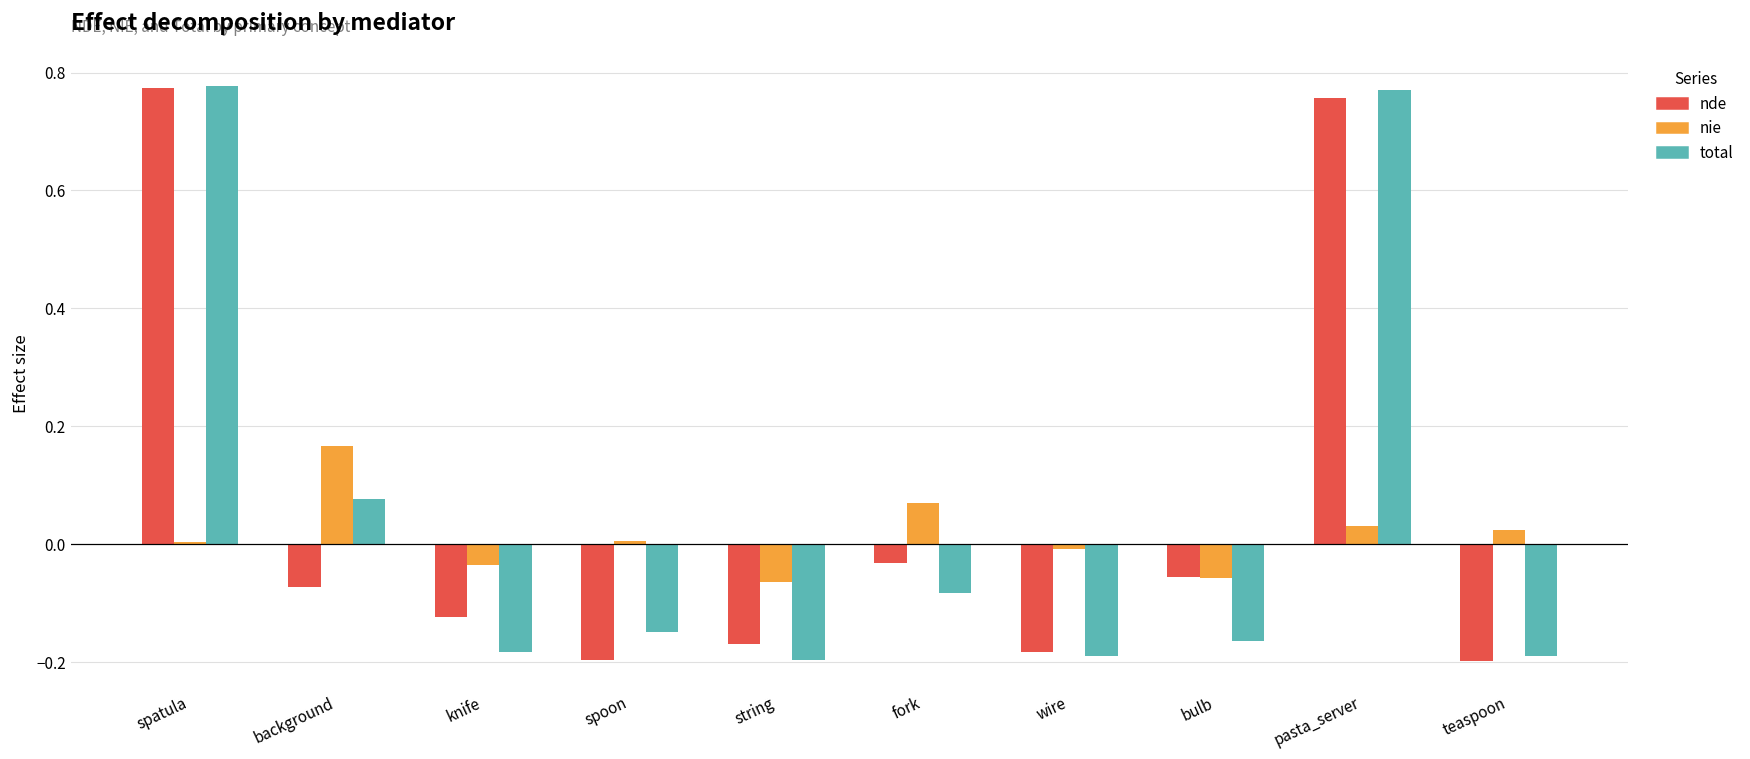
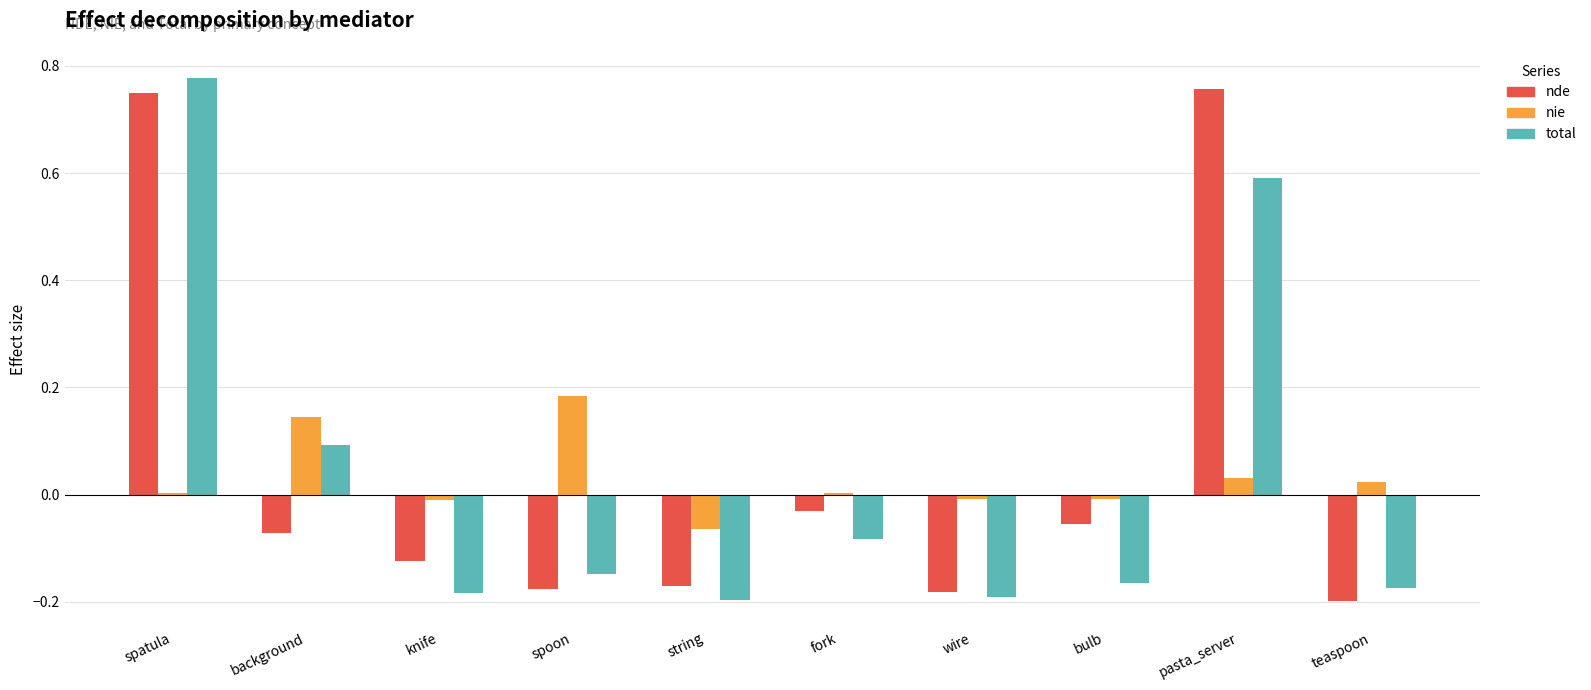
  {
    "nde": {
-     "spatula": 0.77,
+     "spatula": 0.75,
      "background": -0.07,
      "knife": -0.12,
-     "spoon": -0.20,
+     "spoon": -0.18,
      "string": -0.17,
      "fork": -0.03,
      "wire": -0.18,
      "bulb": -0.06,
      "pasta_server": 0.76,
      "teaspoon": -0.20
    },
    "nie": {
-     "background": 0.17,
-     "knife": -0.04,
-     "spoon": 0.01,
+     "background": 0.14,
+     "knife": -0.01,
+     "spoon": 0.18,
      "string": -0.06,
-     "fork": 0.07,
+     "fork": 0.00,
      "wire": -0.01,
-     "bulb": -0.06,
+     "bulb": -0.01,
      "pasta_server": 0.03,
      "teaspoon": 0.02
    },
    "total": {
      "spatula": 0.78,
-     "background": 0.08,
+     "background": 0.09,
      "knife": -0.18,
      "spoon": -0.15,
      "string": -0.20,
      "fork": -0.08,
      "wire": -0.19,
      "bulb": -0.16,
-     "pasta_server": 0.77,
-     "teaspoon": -0.19
+     "pasta_server": 0.59,
+     "teaspoon": -0.17
    }
  }
